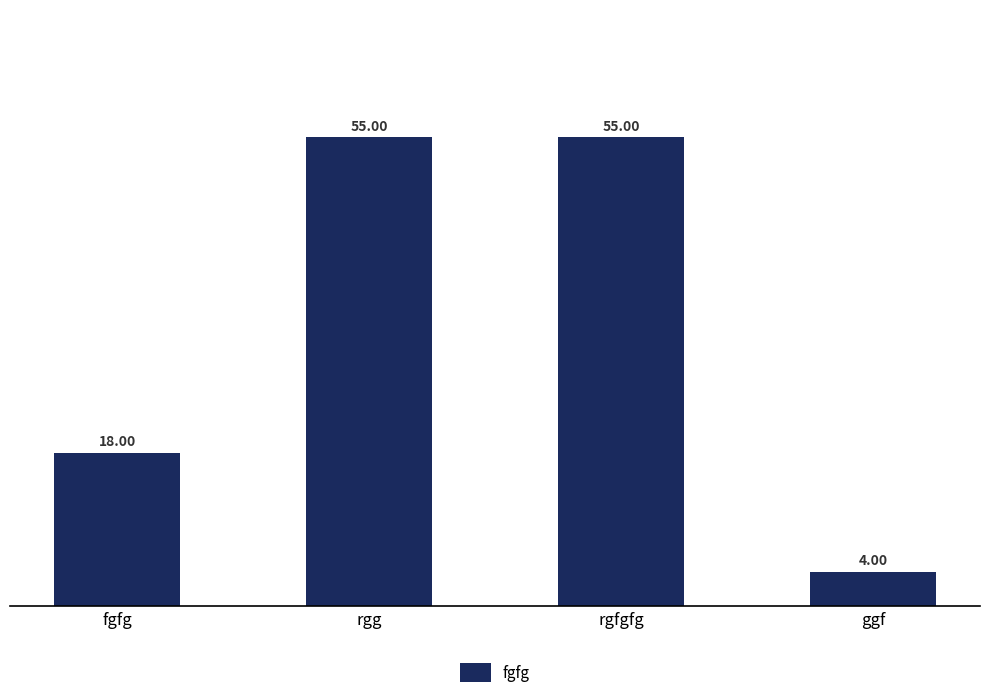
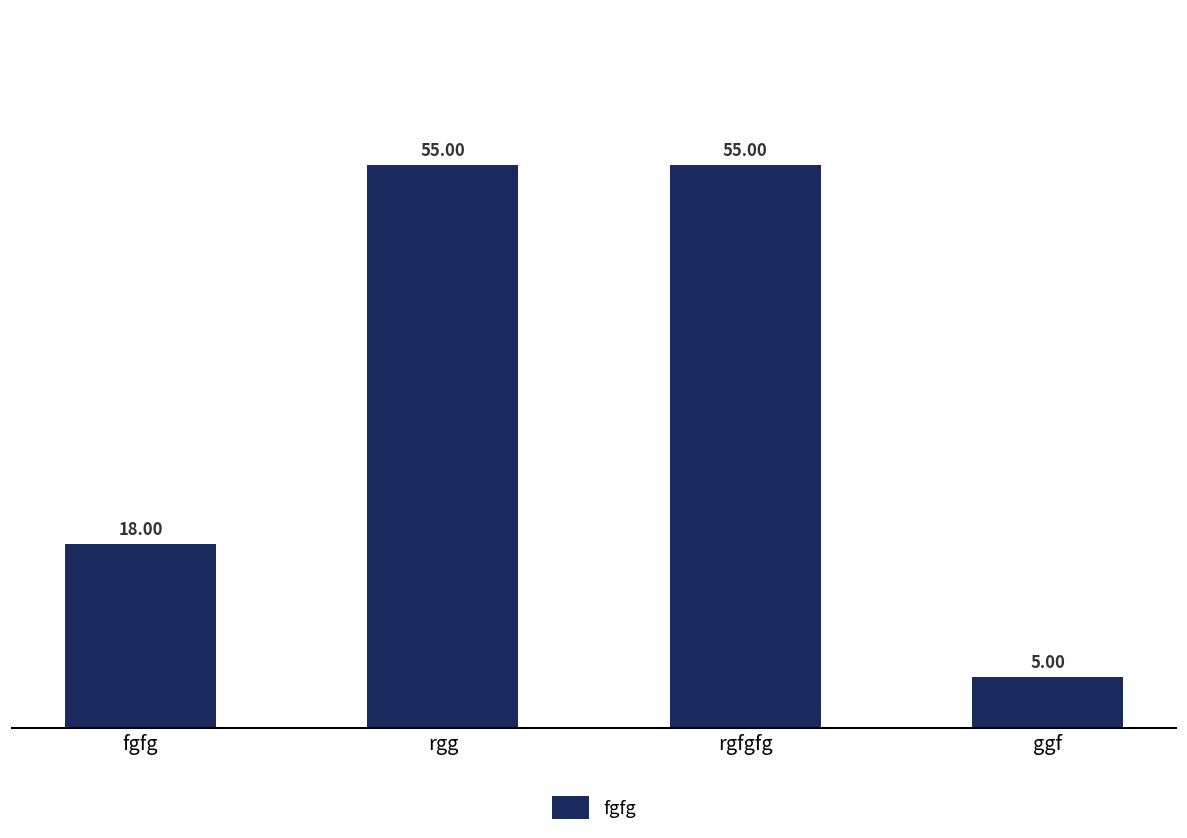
  {
    "fgfg": 18.00,
    "rgg": 55.00,
    "rgfgfg": 55.00,
-   "ggf": 4.00
+   "ggf": 5.00
  }
